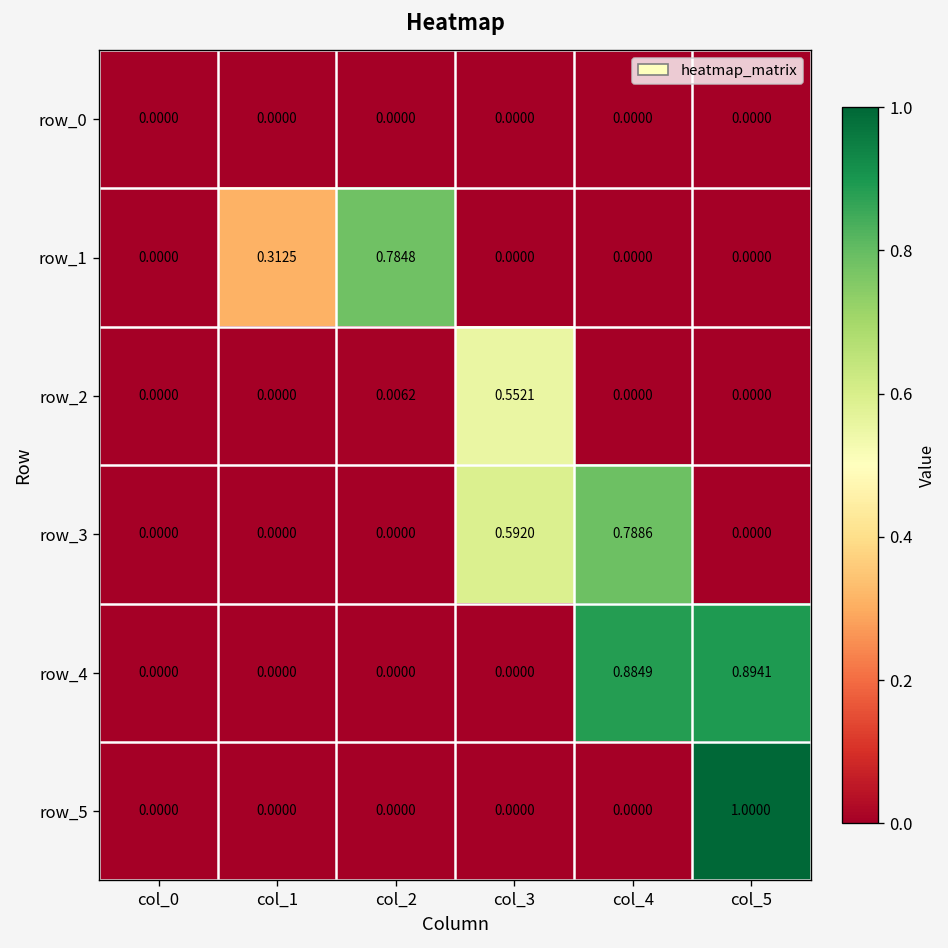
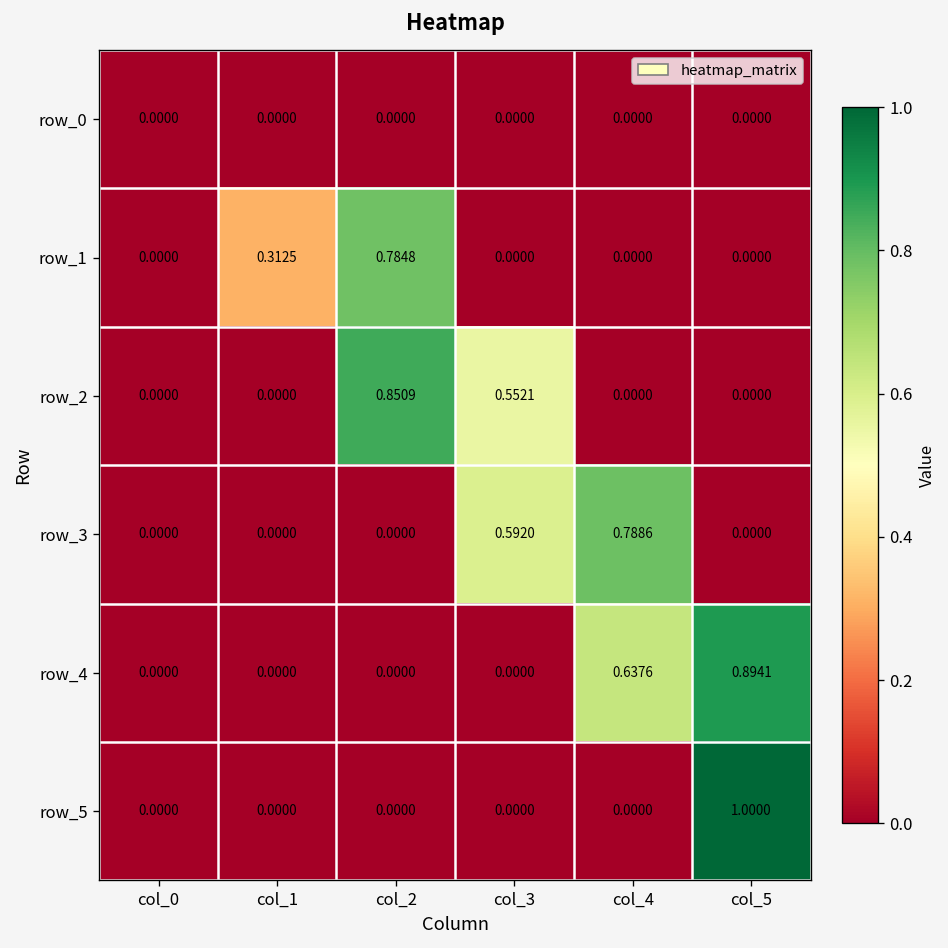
  {
    "row_0": {
      "col_0": 0.0000,
      "col_1": 0.0000,
      "col_2": 0.0000,
      "col_3": 0.0000,
      "col_4": 0.0000,
      "col_5": 0.0000
    },
    "row_1": {
      "col_0": 0.0000,
      "col_1": 0.3125,
      "col_2": 0.7848,
      "col_3": 0.0000,
      "col_4": 0.0000,
      "col_5": 0.0000
    },
    "row_2": {
      "col_0": 0.0000,
      "col_1": 0.0000,
-     "col_2": 0.0062,
+     "col_2": 0.8509,
      "col_3": 0.5521,
      "col_4": 0.0000,
      "col_5": 0.0000
    },
    "row_3": {
      "col_0": 0.0000,
      "col_1": 0.0000,
      "col_2": 0.0000,
      "col_3": 0.5920,
      "col_4": 0.7886,
      "col_5": 0.0000
    },
    "row_4": {
      "col_0": 0.0000,
      "col_1": 0.0000,
      "col_2": 0.0000,
      "col_3": 0.0000,
-     "col_4": 0.8849,
+     "col_4": 0.6376,
      "col_5": 0.8941
    },
    "row_5": {
      "col_0": 0.0000,
      "col_1": 0.0000,
      "col_2": 0.0000,
      "col_3": 0.0000,
      "col_4": 0.0000,
      "col_5": 1.0000
    }
  }
